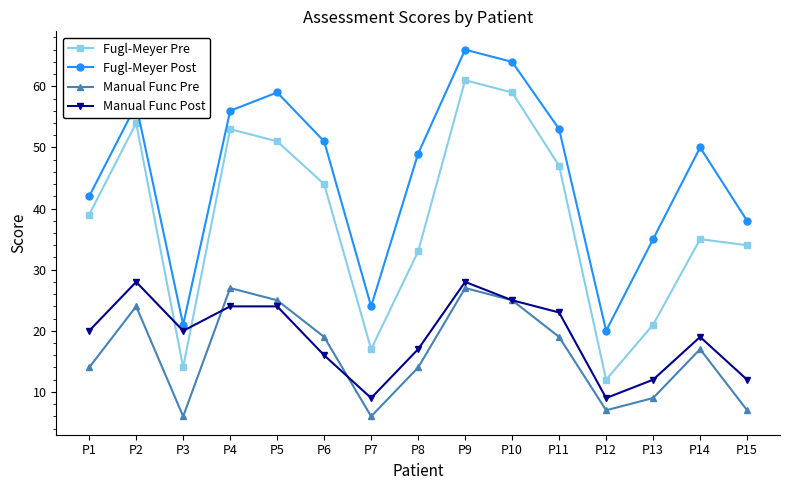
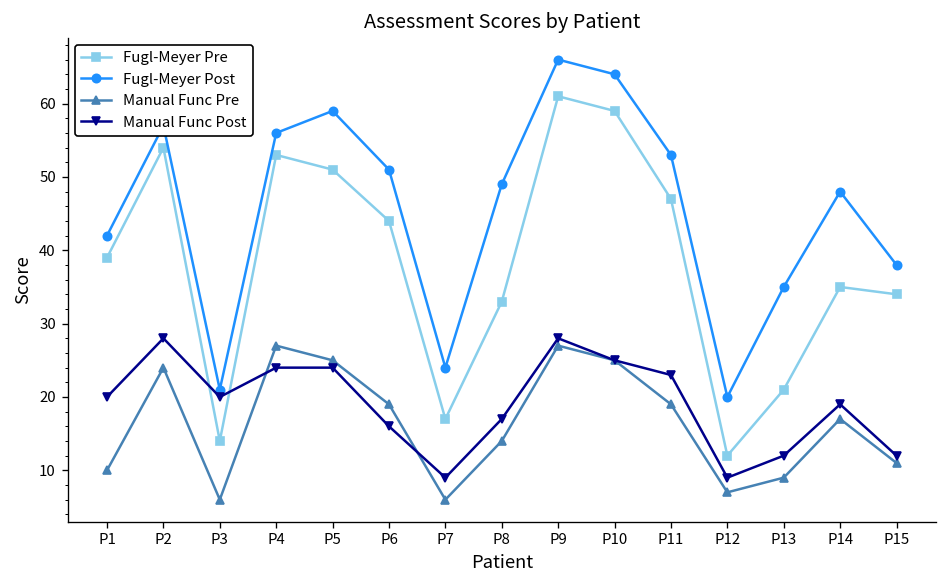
  {
    "Fugl-Meyer Pre": {
      "P1": 39,
      "P2": 54,
      "P3": 14,
      "P4": 53,
      "P5": 51,
      "P6": 44,
      "P7": 17,
      "P8": 33,
      "P9": 61,
      "P10": 59,
      "P11": 47,
      "P12": 12,
      "P13": 21,
      "P14": 35,
      "P15": 34
    },
    "Fugl-Meyer Post": {
      "P1": 42,
      "P3": 21,
      "P4": 56,
      "P5": 59,
      "P6": 51,
      "P7": 24,
      "P8": 49,
      "P9": 66,
      "P10": 64,
      "P11": 53,
      "P12": 20,
      "P13": 35,
-     "P14": 50,
+     "P14": 48,
      "P15": 38
    },
    "Manual Func Pre": {
-     "P1": 14,
+     "P1": 10,
      "P2": 24,
      "P3": 6,
      "P4": 27,
      "P5": 25,
      "P6": 19,
      "P7": 6,
      "P8": 14,
      "P9": 27,
      "P11": 19,
      "P12": 7,
      "P13": 9,
      "P14": 17,
-     "P15": 7
+     "P15": 11
    },
    "Manual Func Post": {
      "P1": 20,
      "P2": 28,
      "P3": 20,
      "P4": 24,
      "P5": 24,
      "P6": 16,
      "P7": 9,
      "P8": 17,
      "P9": 28,
      "P11": 23,
      "P12": 9,
      "P13": 12,
      "P14": 19,
      "P15": 12
    }
  }
